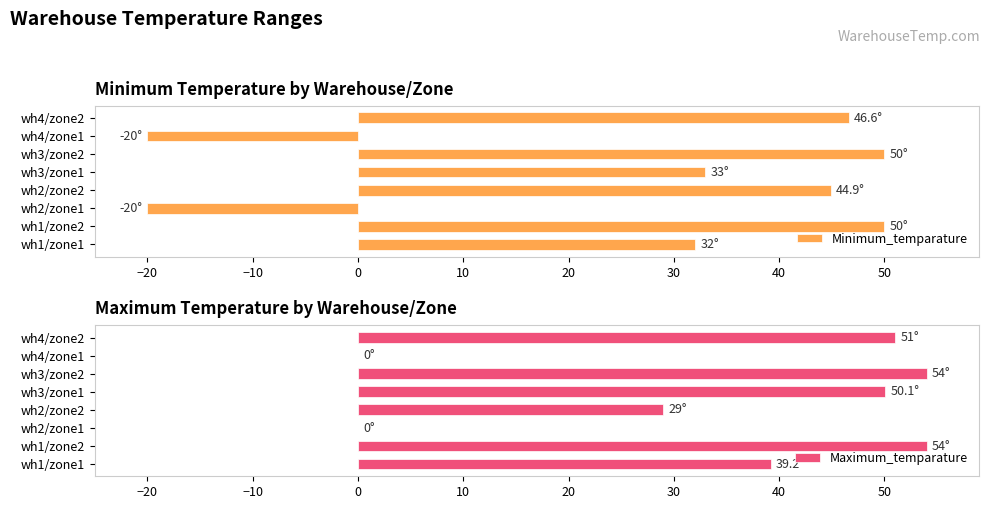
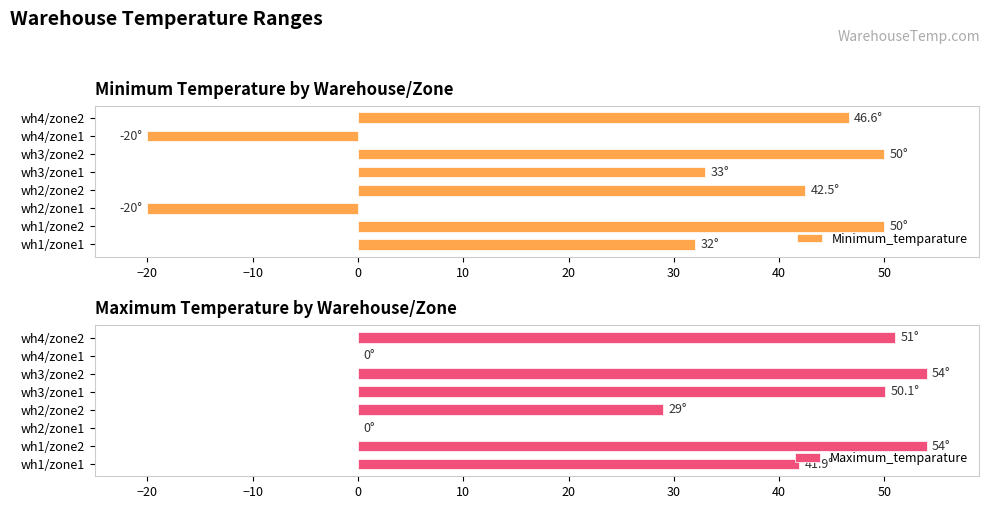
  {
    "Minimum Temperature by Warehouse/Zone": {
      "wh4/zone2": "46.6°",
      "wh4/zone1": "-20°",
      "wh3/zone2": "50°",
      "wh3/zone1": "33°",
-     "wh2/zone2": "44.9°",
+     "wh2/zone2": "42.5°",
      "wh2/zone1": "-20°",
      "wh1/zone2": "50°",
      "wh1/zone1": "32°"
    },
    "Maximum Temperature by Warehouse/Zone": {
      "wh4/zone2": "51°",
      "wh4/zone1": "0°",
      "wh3/zone2": "54°",
      "wh3/zone1": "50.1°",
      "wh2/zone2": "29°",
      "wh2/zone1": "0°",
      "wh1/zone2": "54°",
-     "wh1/zone1": "39.2°"
+     "wh1/zone1": "41.9°"
    }
  }
